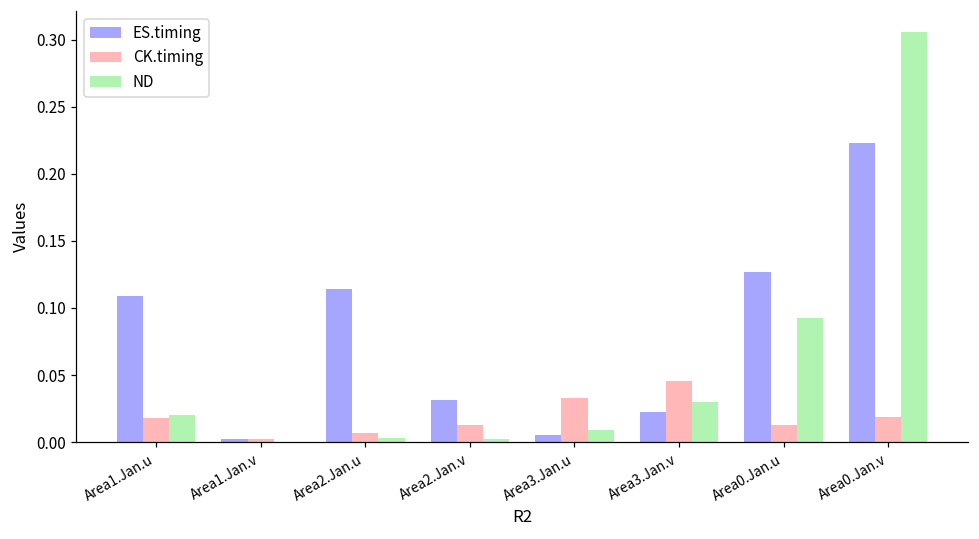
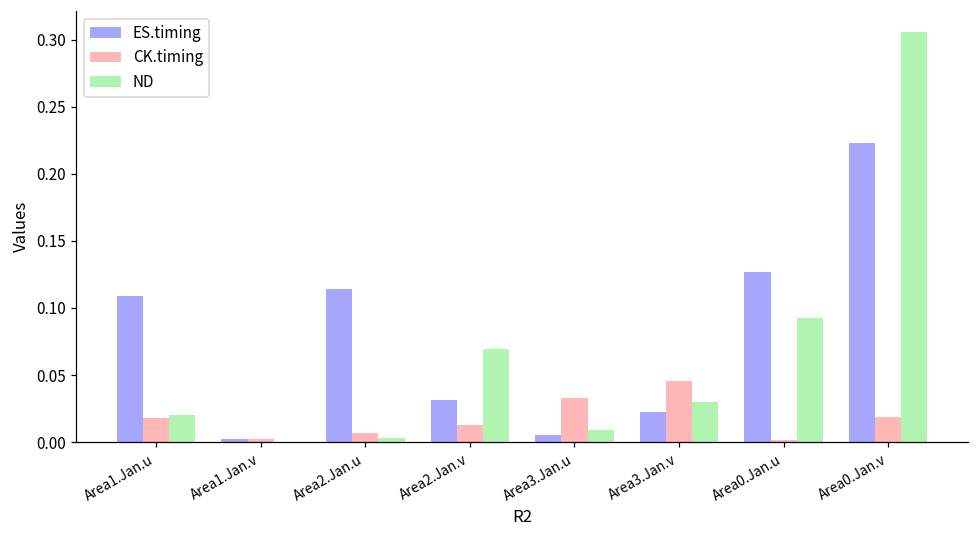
  {
    "ES.timing": {
      "Area1.Jan.u": 0.109,
      "Area1.Jan.v": 0.003,
      "Area2.Jan.u": 0.115,
      "Area2.Jan.v": 0.031,
      "Area3.Jan.u": 0.005,
      "Area3.Jan.v": 0.023,
      "Area0.Jan.u": 0.127,
      "Area0.Jan.v": 0.223
    },
    "CK.timing": {
      "Area1.Jan.u": 0.018,
      "Area1.Jan.v": 0.002,
      "Area2.Jan.u": 0.007,
      "Area2.Jan.v": 0.013,
      "Area3.Jan.u": 0.033,
      "Area3.Jan.v": 0.045,
-     "Area0.Jan.u": 0.012,
+     "Area0.Jan.u": 0.002,
      "Area0.Jan.v": 0.019
    },
    "ND": {
      "Area1.Jan.u": 0.020,
      "Area2.Jan.u": 0.003,
-     "Area2.Jan.v": 0.003,
+     "Area2.Jan.v": 0.070,
      "Area3.Jan.u": 0.009,
      "Area3.Jan.v": 0.030,
      "Area0.Jan.u": 0.093,
      "Area0.Jan.v": 0.306
    }
  }
